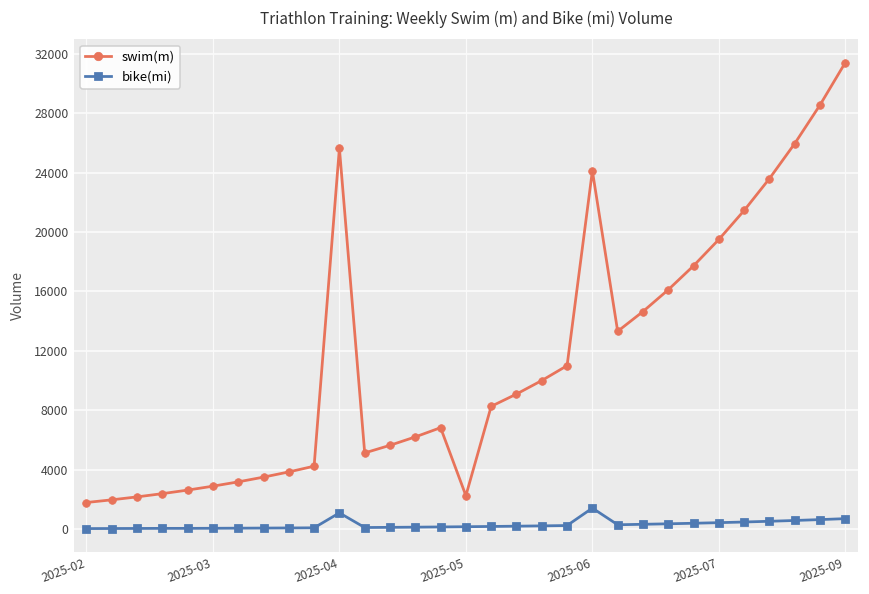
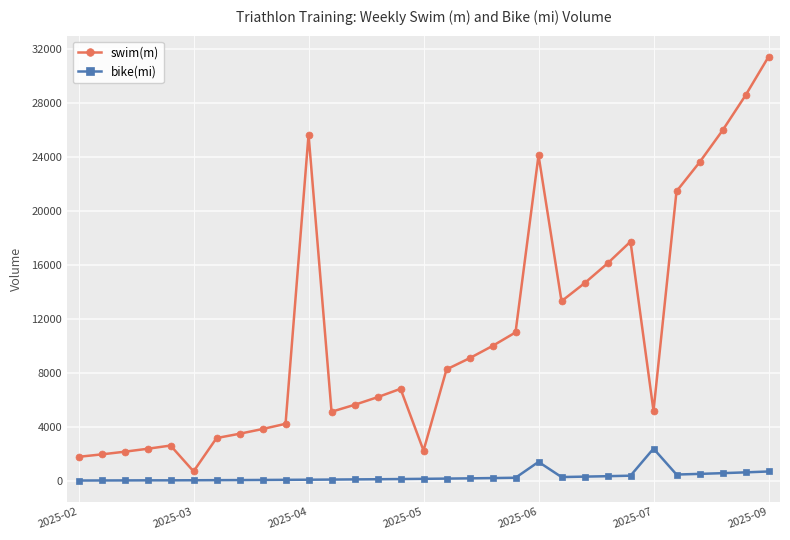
  {
    "swim(m)": {
      "2025-02": 1800,
-     "2025-03": 2900,
+     "2025-03": 700,
      "2025-04": 25600,
      "2025-05": 2300,
      "2025-06": 24100,
-     "2025-07": 19500,
+     "2025-07": 5200,
      "2025-09": 31400
    },
    "bike(mi)": {
      "2025-02": 0,
      "2025-03": 100,
-     "2025-04": 1100,
+     "2025-04": 100,
      "2025-05": 200,
      "2025-06": 1400,
-     "2025-07": 400,
+     "2025-07": 2400,
      "2025-09": 700
    }
  }
